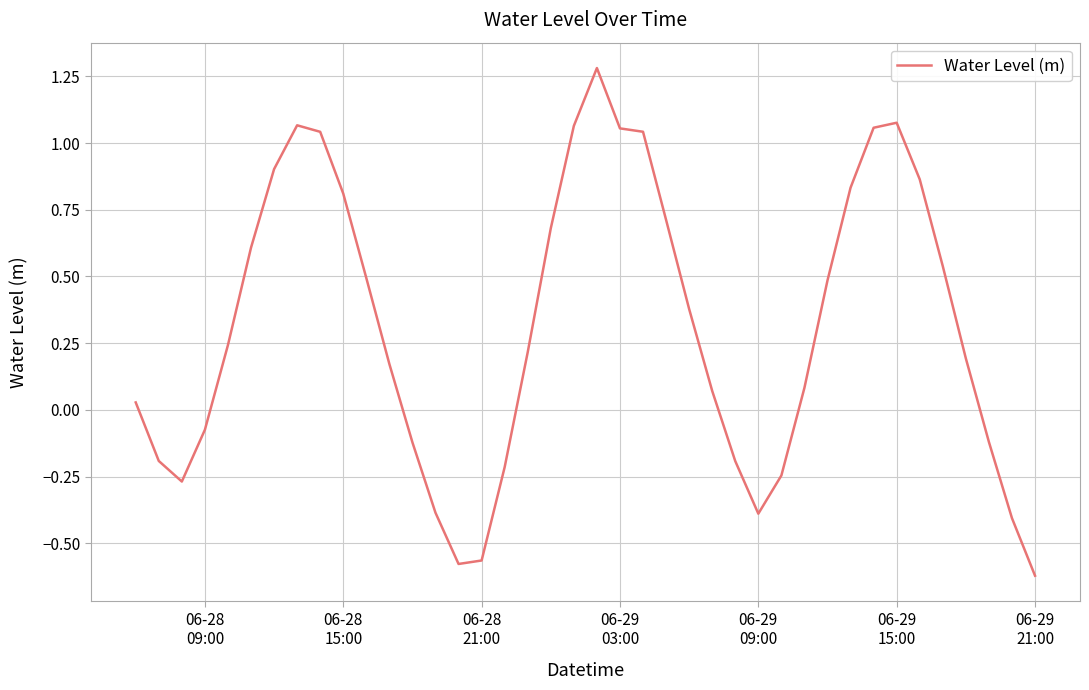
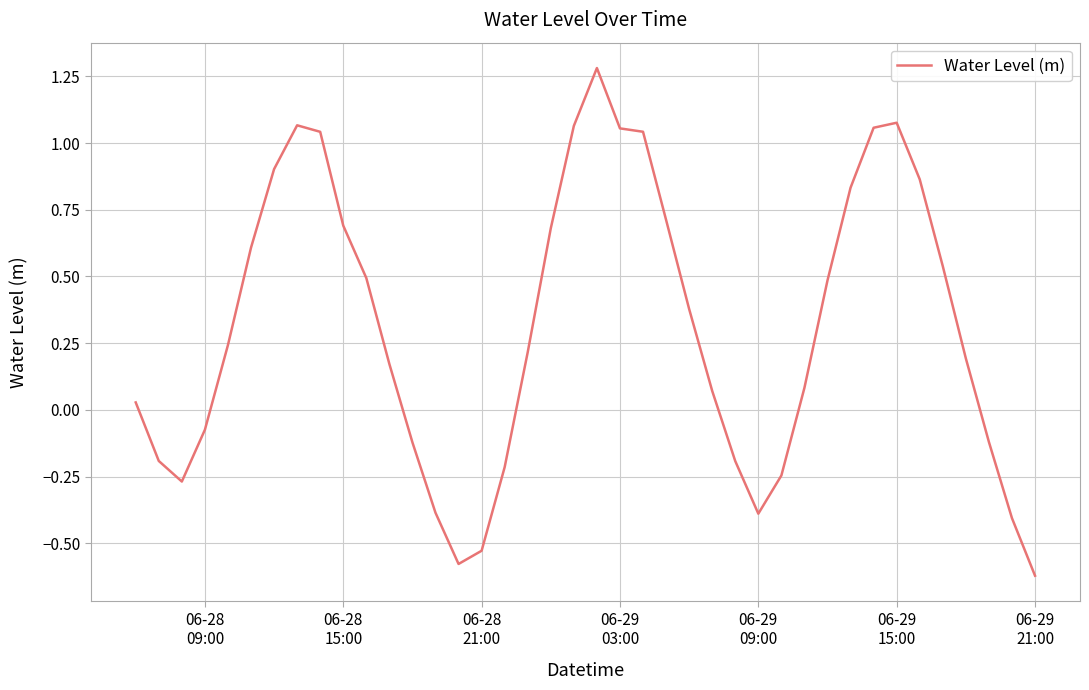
  {
    "06-28 09:00": -0.07,
-   "06-28 15:00": 0.81,
-   "06-28 21:00": -0.56,
+   "06-28 15:00": 0.69,
+   "06-28 21:00": -0.53,
    "06-29 03:00": 1.06,
    "06-29 09:00": -0.39,
    "06-29 15:00": 1.08,
    "06-29 21:00": -0.62
  }
